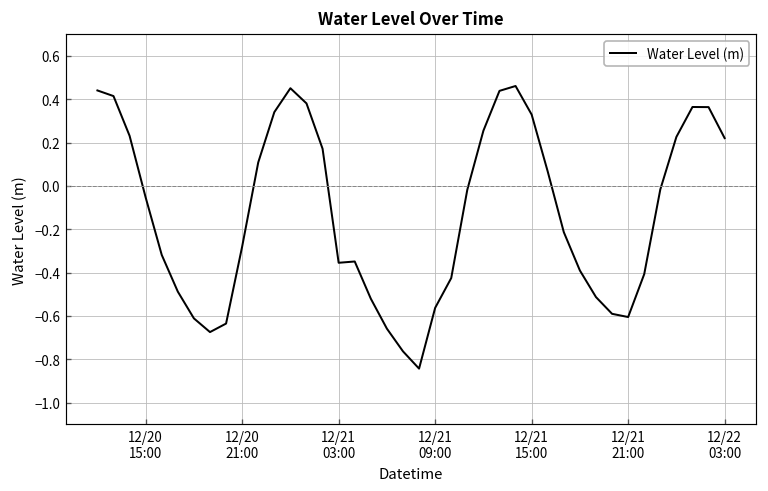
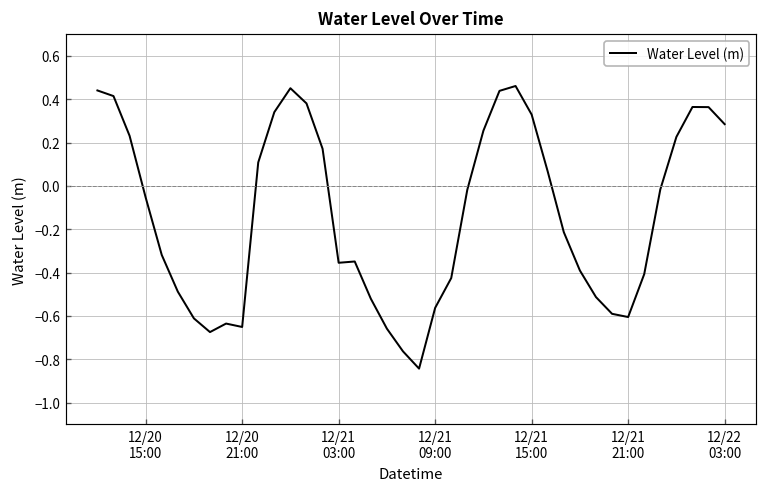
  {
    "12/20 15:00": -0.05,
-   "12/20 21:00": -0.28,
+   "12/20 21:00": -0.65,
    "12/21 03:00": -0.35,
    "12/21 09:00": -0.56,
    "12/21 15:00": 0.33,
    "12/21 21:00": -0.60,
-   "12/22 03:00": 0.22
+   "12/22 03:00": 0.29
  }
